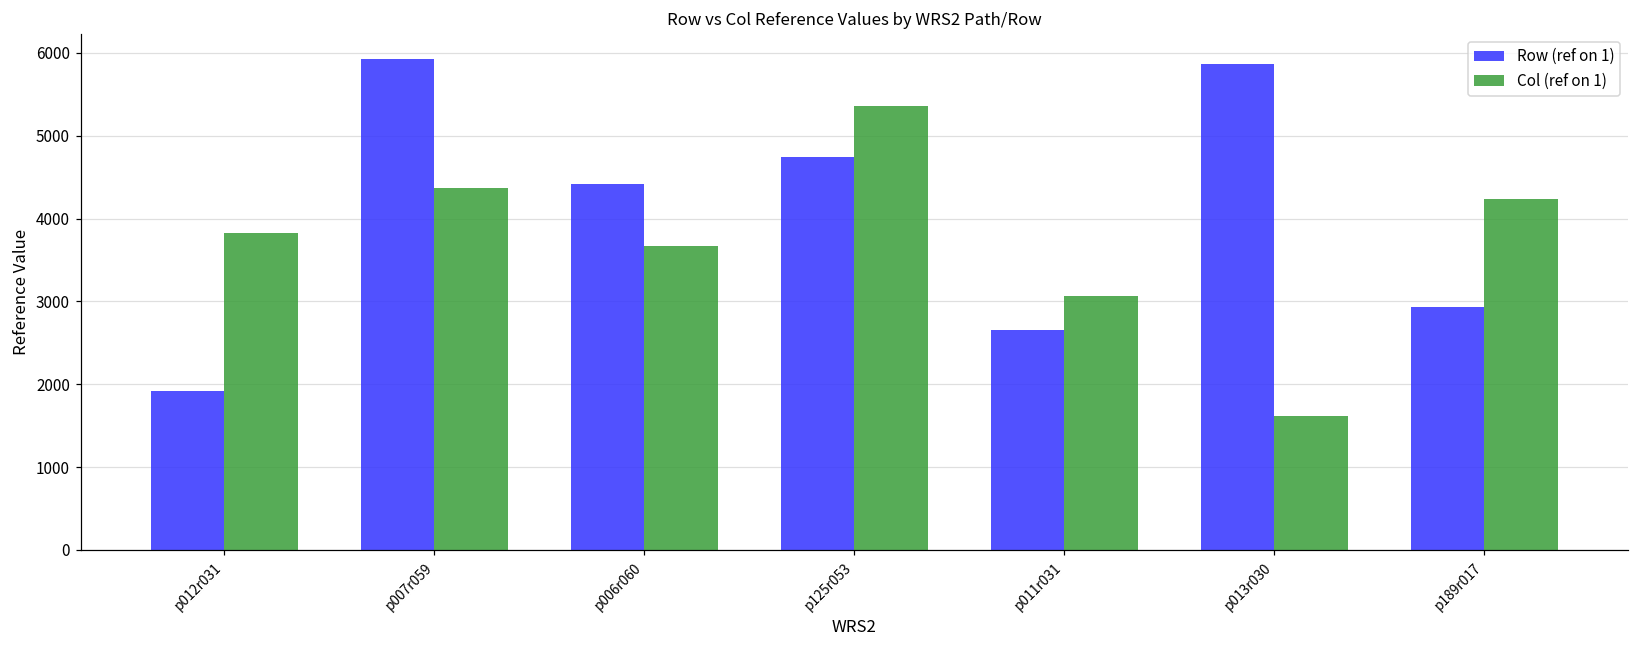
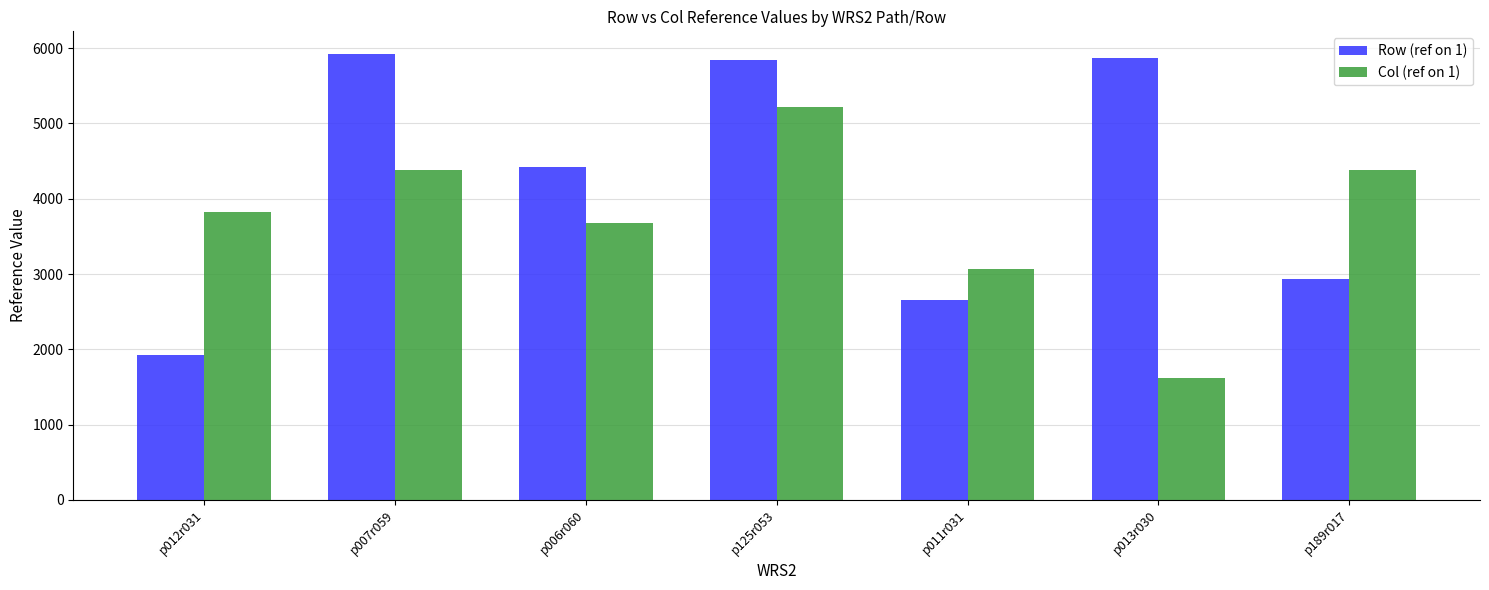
  {
    "Row (ref on 1)": {
      "p012r031": 1900,
      "p007r059": 5900,
      "p006r060": 4400,
-     "p125r053": 4700,
+     "p125r053": 5800,
      "p011r031": 2700,
      "p013r030": 5900,
      "p189r017": 2900
    },
    "Col (ref on 1)": {
      "p012r031": 3800,
      "p007r059": 4400,
      "p006r060": 3700,
-     "p125r053": 5400,
+     "p125r053": 5200,
      "p011r031": 3100,
      "p013r030": 1600,
-     "p189r017": 4200
+     "p189r017": 4400
    }
  }
